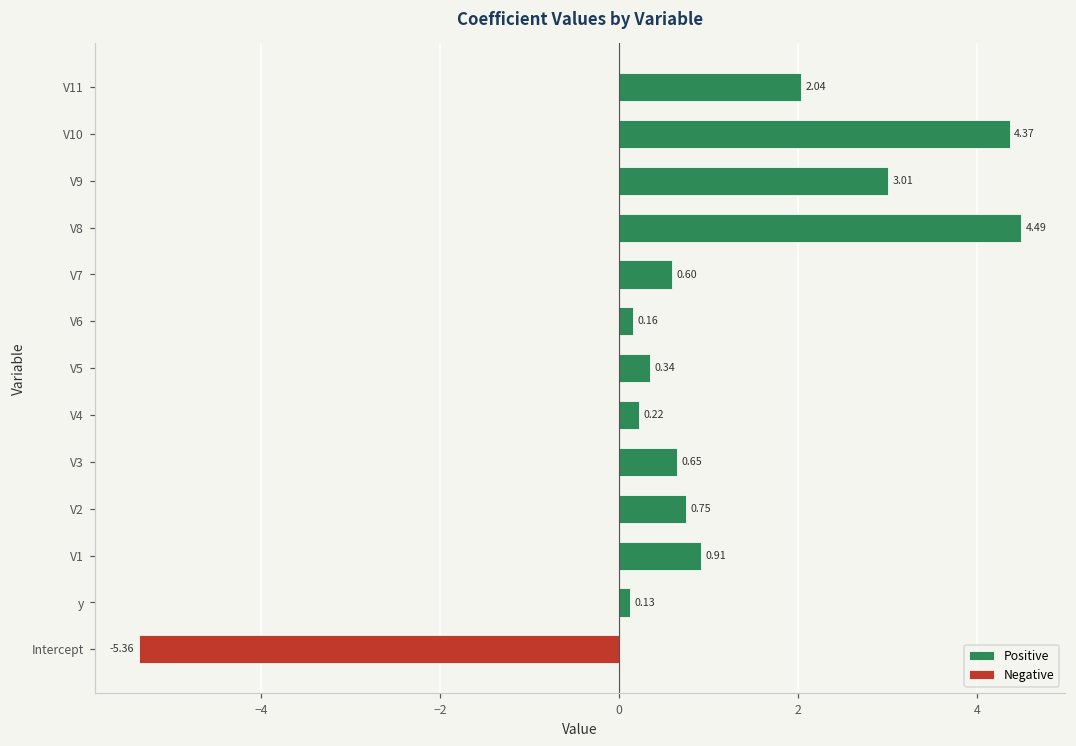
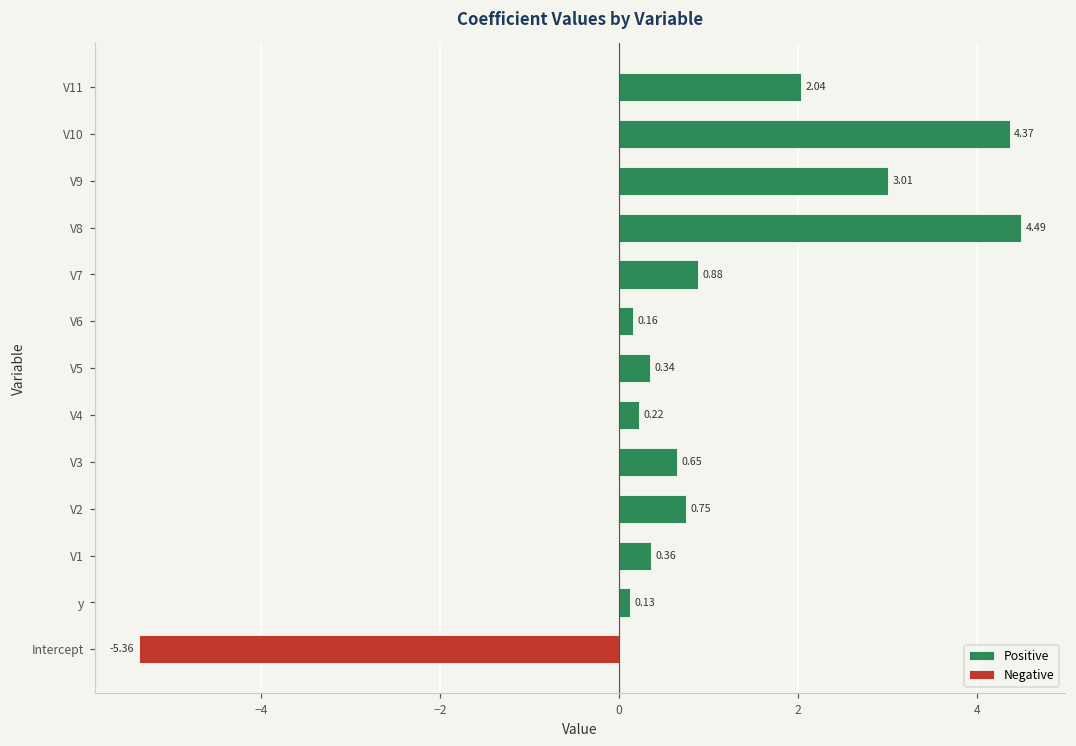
  {
    "Positive": {
      "V11": 2.04,
      "V10": 4.37,
      "V9": 3.01,
      "V8": 4.49,
-     "V7": 0.60,
+     "V7": 0.88,
      "V6": 0.16,
      "V5": 0.34,
      "V4": 0.22,
      "V3": 0.65,
      "V2": 0.75,
-     "V1": 0.91,
+     "V1": 0.36,
      "y": 0.13
    },
    "Negative": {
      "Intercept": -5.36
    }
  }
